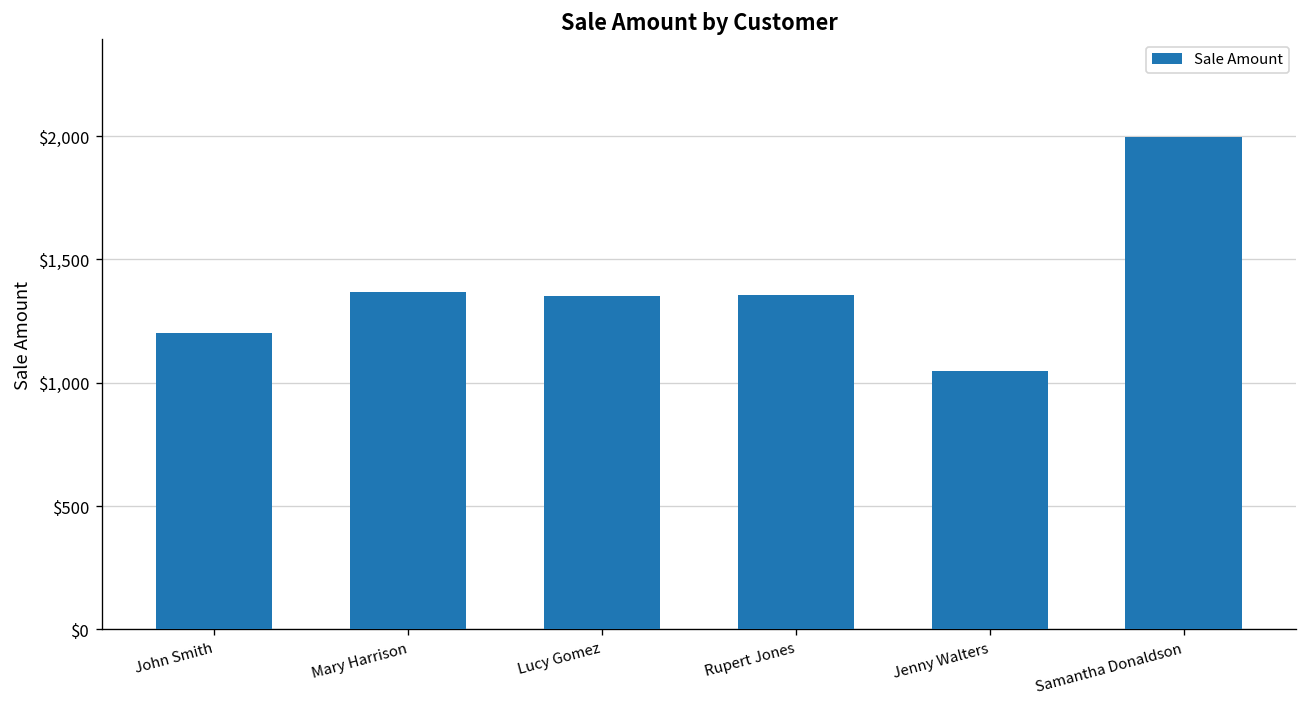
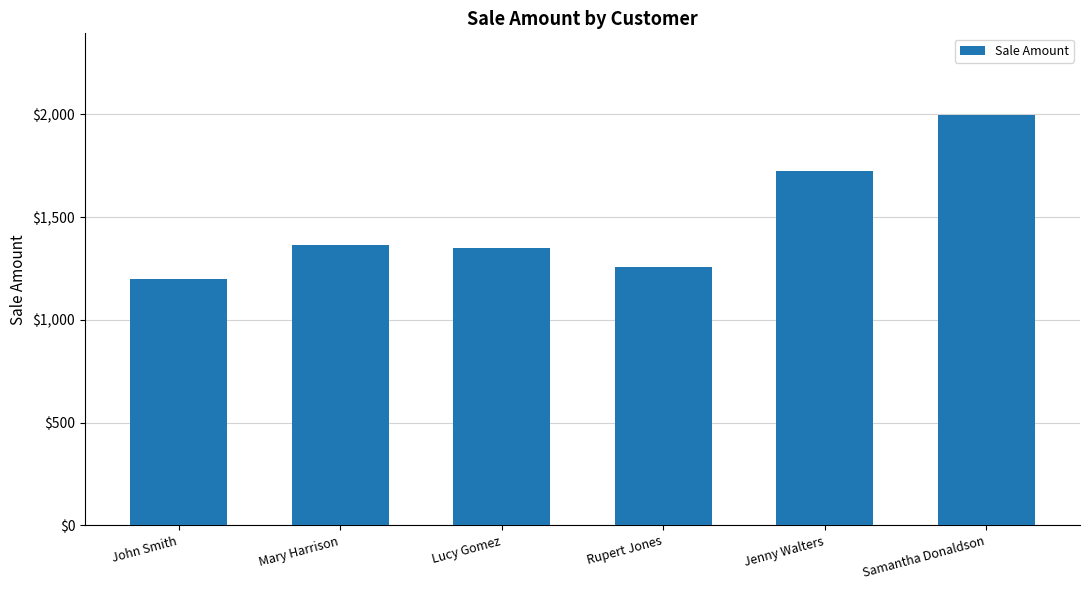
  {
    "John Smith": "$1,200",
    "Mary Harrison": "$1,370",
    "Lucy Gomez": "$1,350",
-   "Rupert Jones": "$1,360",
-   "Jenny Walters": "$1,050",
+   "Rupert Jones": "$1,260",
+   "Jenny Walters": "$1,730",
    "Samantha Donaldson": "$2,000"
  }
